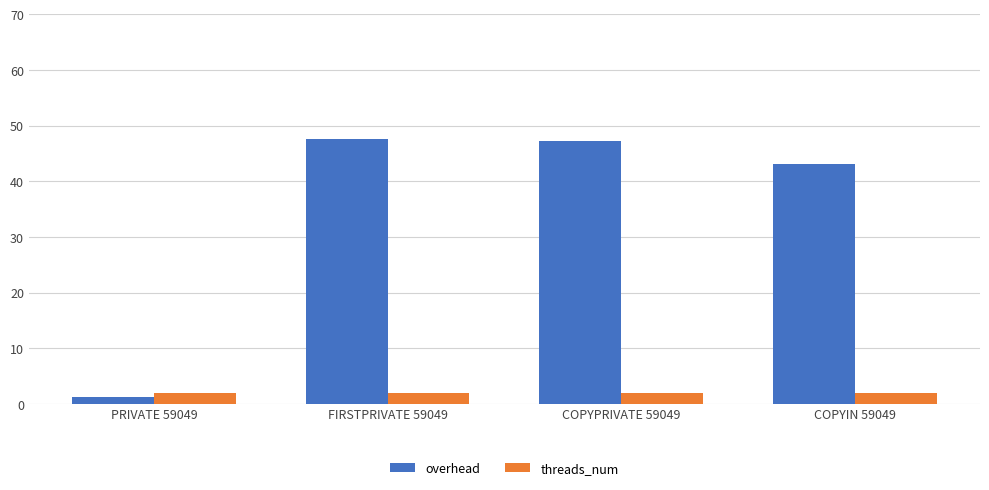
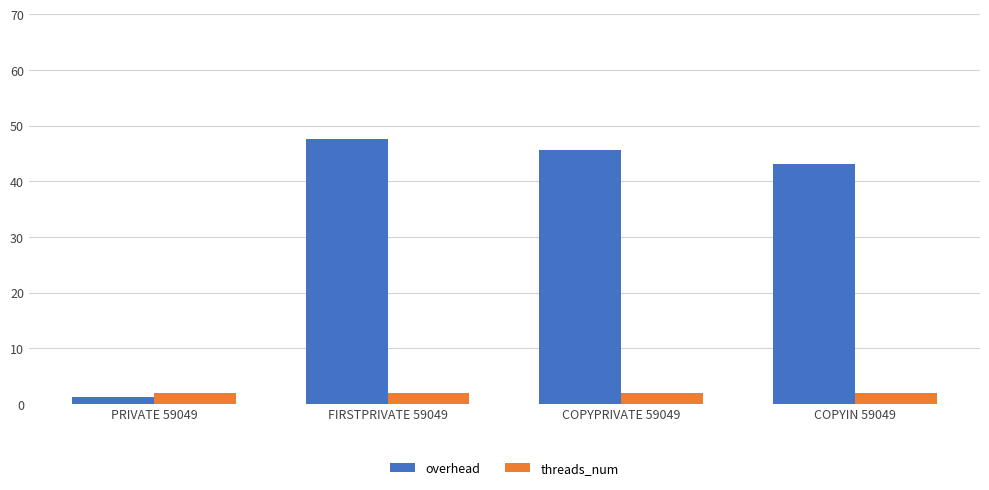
  {
    "overhead": {
      "PRIVATE 59049": 1,
      "FIRSTPRIVATE 59049": 48,
-     "COPYPRIVATE 59049": 47,
+     "COPYPRIVATE 59049": 46,
      "COPYIN 59049": 43
    },
    "threads_num": {
      "PRIVATE 59049": 2,
      "FIRSTPRIVATE 59049": 2,
      "COPYPRIVATE 59049": 2,
      "COPYIN 59049": 2
    }
  }
